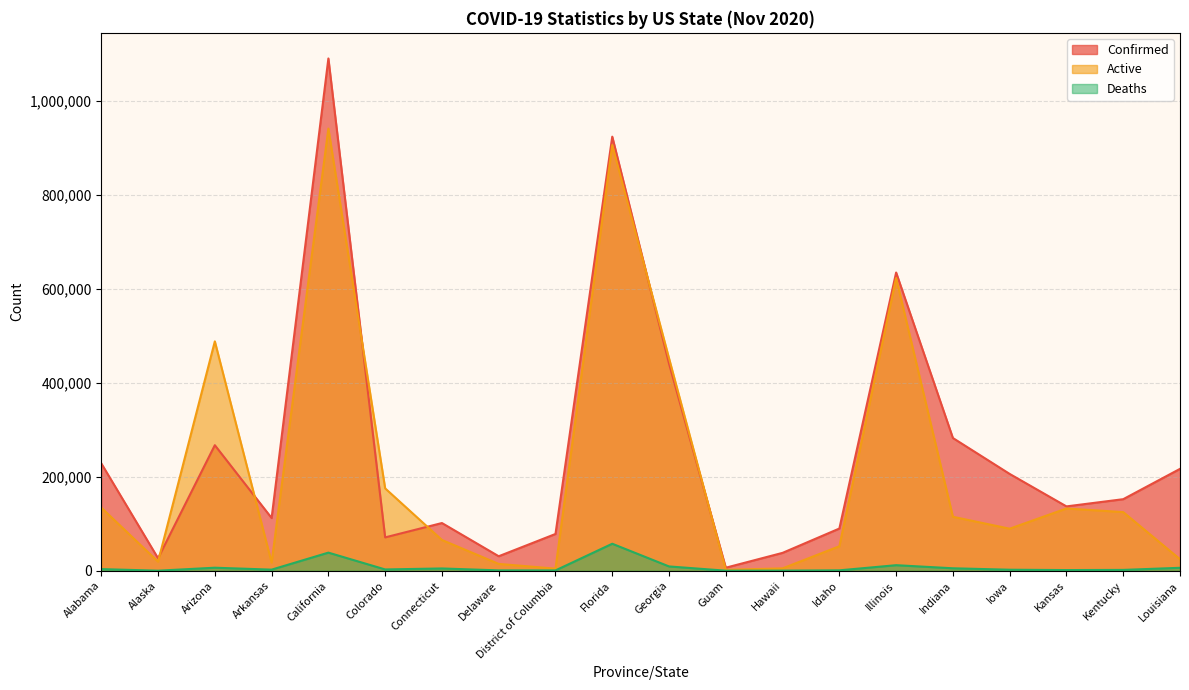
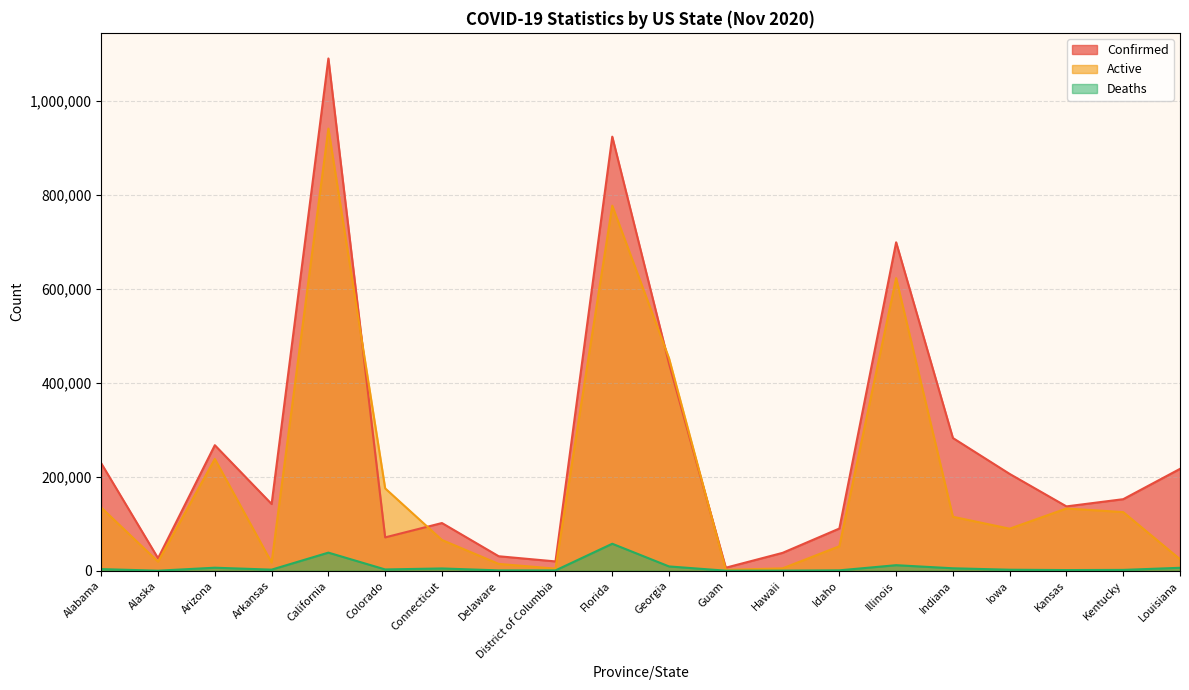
  {
    "Confirmed": {
      "Alabama": "230,000",
      "Alaska": "30,000",
      "Arizona": "270,000",
-     "Arkansas": "110,000",
+     "Arkansas": "140,000",
      "California": "1,090,000",
      "Colorado": "70,000",
      "Connecticut": "100,000",
      "Delaware": "30,000",
-     "District of Columbia": "80,000",
+     "District of Columbia": "20,000",
      "Florida": "920,000",
      "Georgia": "440,000",
      "Hawaii": "40,000",
      "Idaho": "90,000",
-     "Illinois": "630,000",
+     "Illinois": "700,000",
      "Indiana": "280,000",
      "Iowa": "210,000",
      "Kentucky": "150,000",
      "Louisiana": "220,000"
    },
    "Active": {
      "Alabama": "130,000",
      "Alaska": "20,000",
-     "Arizona": "490,000",
+     "Arizona": "240,000",
      "Arkansas": "20,000",
      "California": "940,000",
      "Colorado": "180,000",
      "Connecticut": "70,000",
      "Delaware": "10,000",
-     "Florida": "910,000",
+     "Florida": "780,000",
      "Georgia": "450,000",
      "Idaho": "50,000",
      "Illinois": "620,000",
      "Indiana": "110,000",
      "Iowa": "90,000",
      "Kentucky": "120,000",
      "Louisiana": "20,000"
    },
    "Deaths": {
      "Alabama": "0",
      "Alaska": "0",
      "Arizona": "10,000",
      "Arkansas": "0",
      "California": "40,000",
      "Colorado": "0",
      "Connecticut": "0",
      "Delaware": "0",
      "Florida": "60,000",
      "Georgia": "10,000",
      "Idaho": "0",
      "Illinois": "10,000",
      "Indiana": "10,000",
      "Iowa": "0",
      "Kansas": "0",
      "Kentucky": "0",
      "Louisiana": "10,000"
    }
  }
